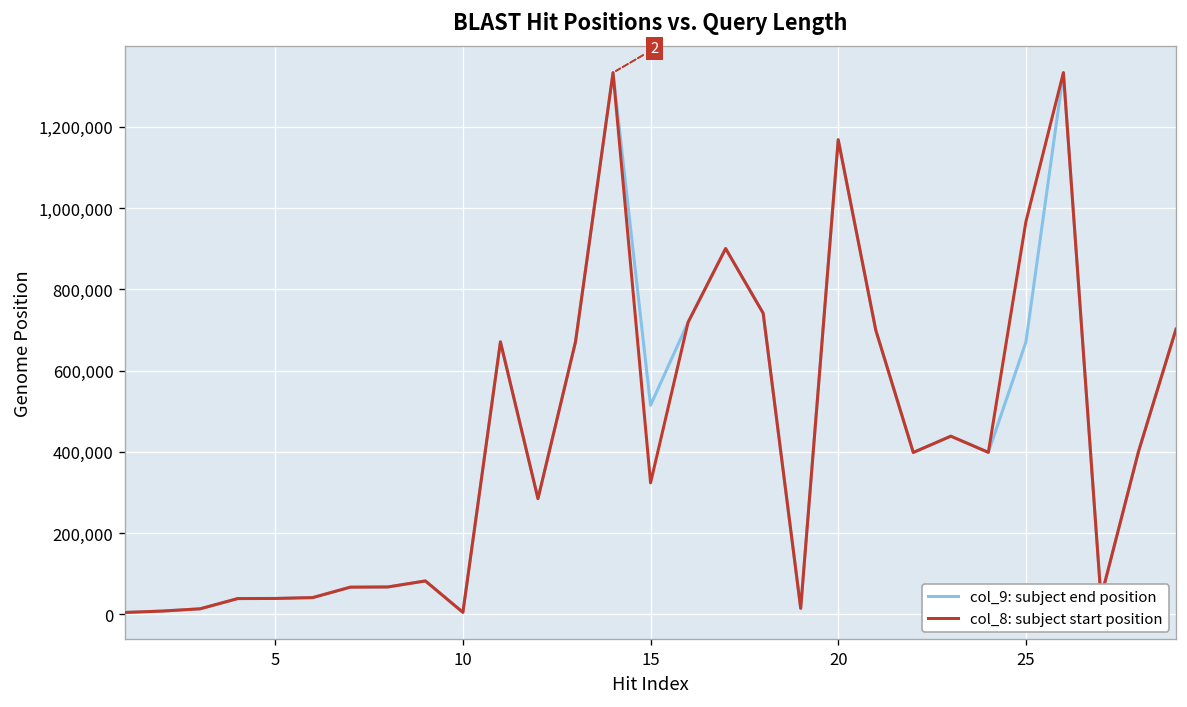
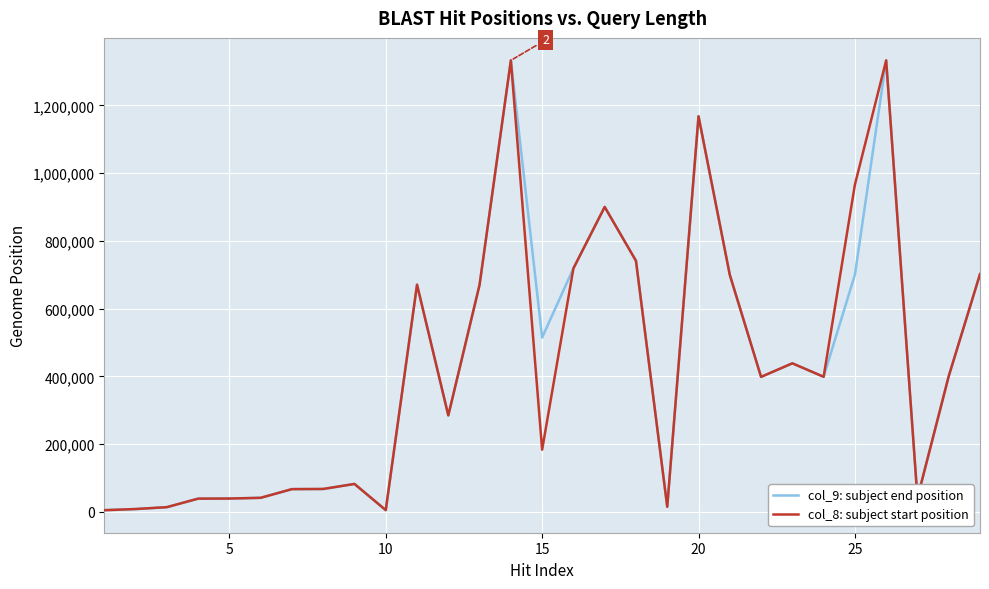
  {
    "col_9: subject end position": {
      "15": "510,000",
-     "25": "670,000"
+     "25": "700,000"
    },
    "col_8: subject start position": {
-     "15": "320,000",
+     "15": "180,000",
      "25": "970,000"
    }
  }
